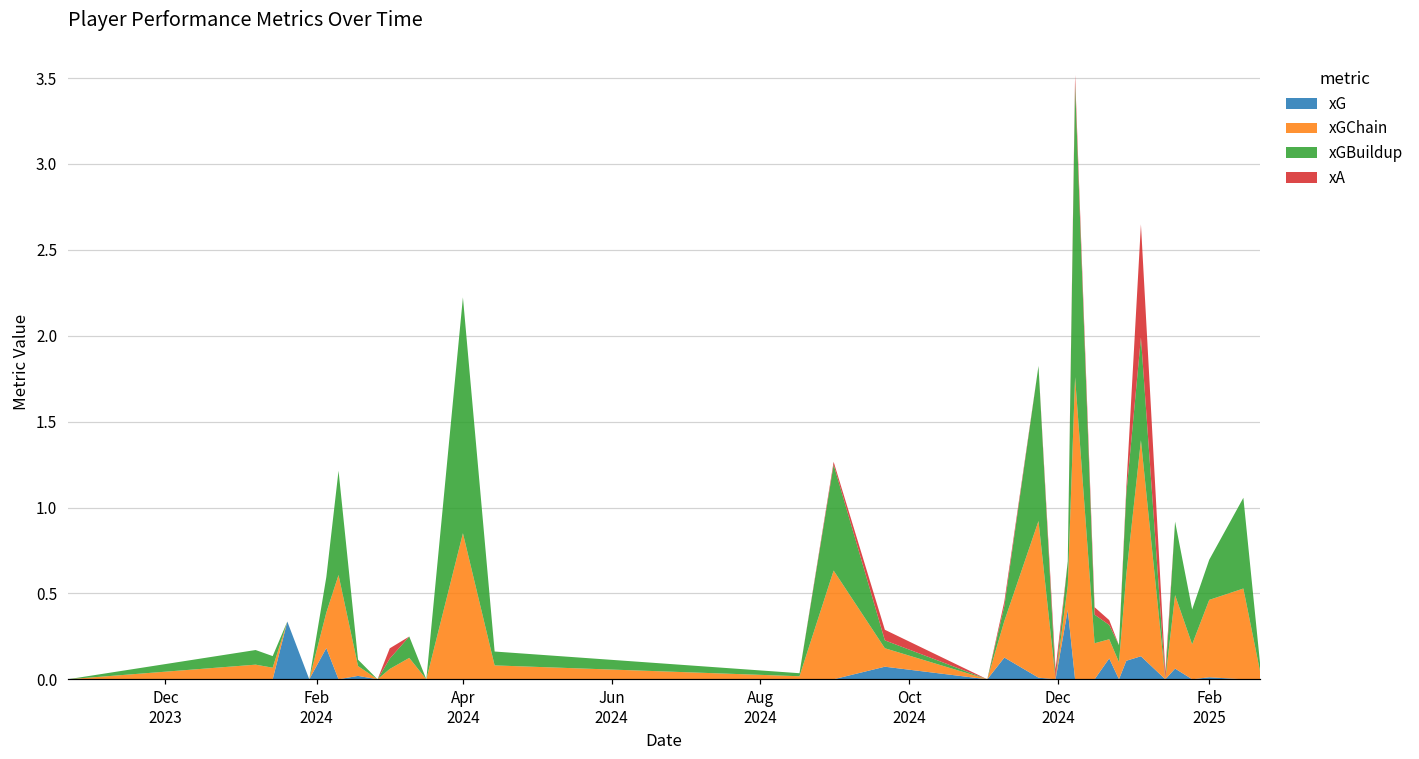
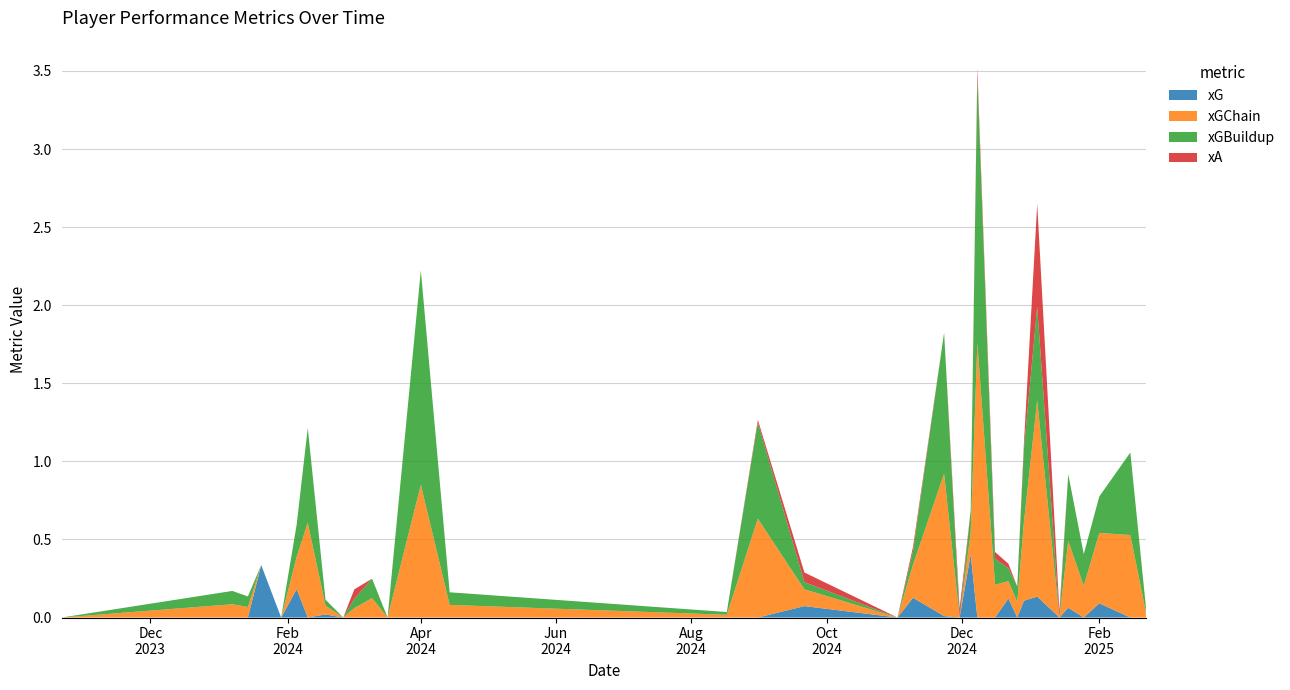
  {
    "xG": {
      "Apr 2024": 0.00,
-     "Feb 2025": 0.01
+     "Feb 2025": 0.09
    },
    "xGChain": {
      "Apr 2024": 0.85,
      "Feb 2025": 0.45
    }
  }
